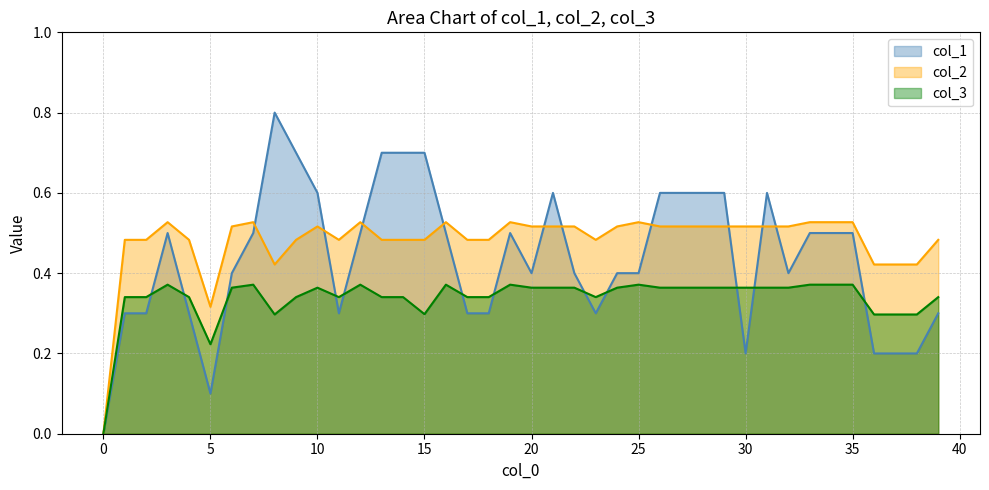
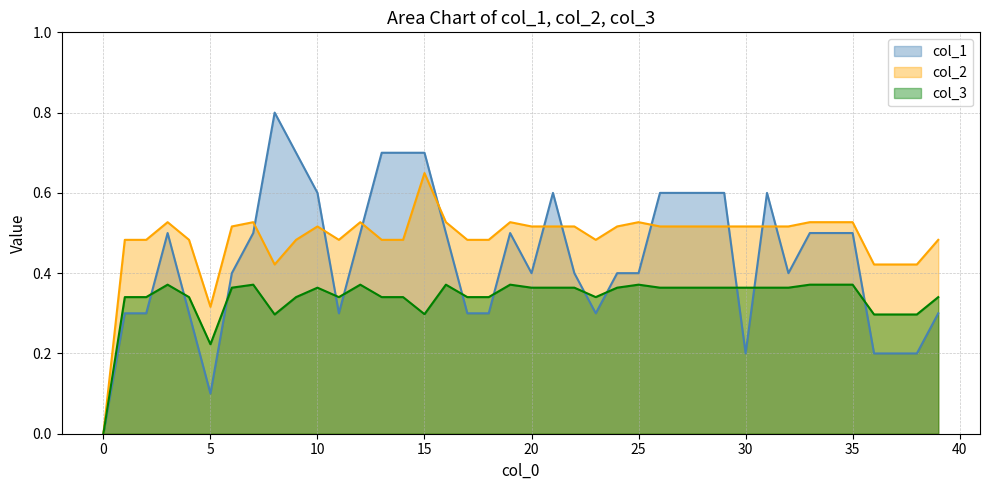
  {
    "col_1": {
      "5": 0.10,
      "10": 0.60,
      "15": 0.70,
      "20": 0.40,
      "25": 0.40,
      "30": 0.20,
      "35": 0.50
    },
    "col_2": {
      "5": 0.32,
      "10": 0.52,
-     "15": 0.48,
+     "15": 0.65,
      "20": 0.52,
      "25": 0.53,
      "30": 0.52,
      "35": 0.53
    },
    "col_3": {
      "5": 0.22,
      "10": 0.36,
      "15": 0.30,
      "20": 0.36,
      "25": 0.37,
      "30": 0.36,
      "35": 0.37
    }
  }
